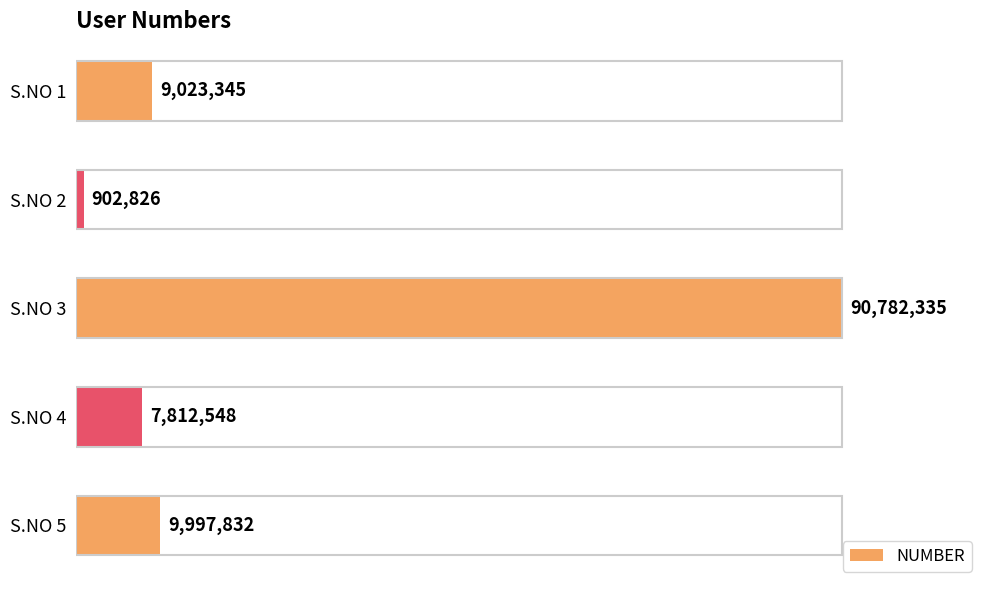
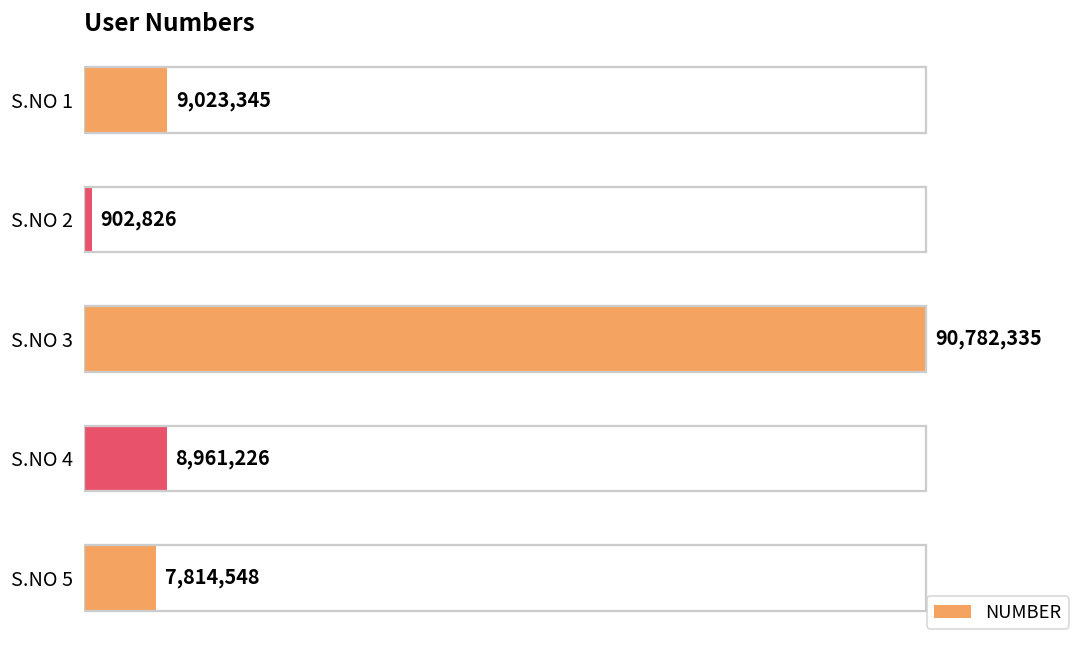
  {
    "NUMBER": {
      "S.NO 3": "90,782,335",
-     "S.NO 4": "7,812,548",
-     "S.NO 5": "9,997,832"
+     "S.NO 4": "8,961,226",
+     "S.NO 5": "7,814,548"
    }
  }
